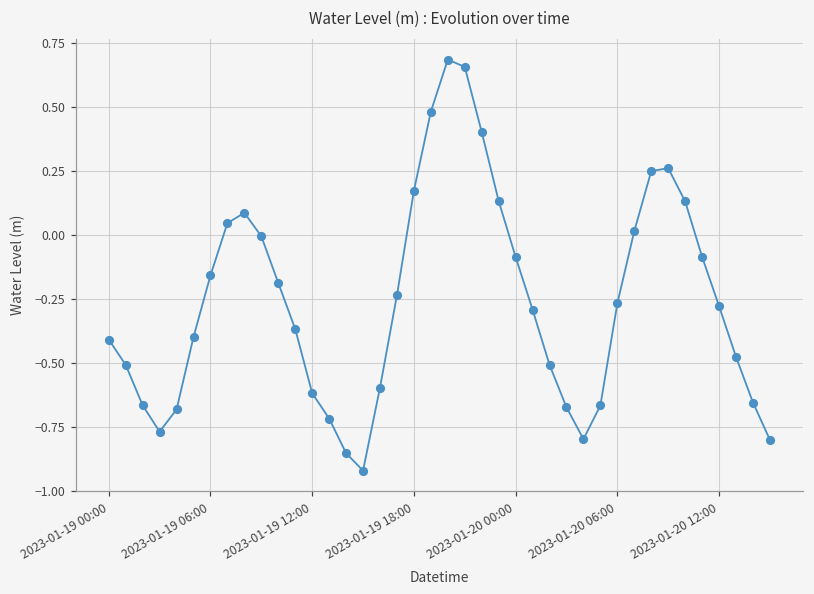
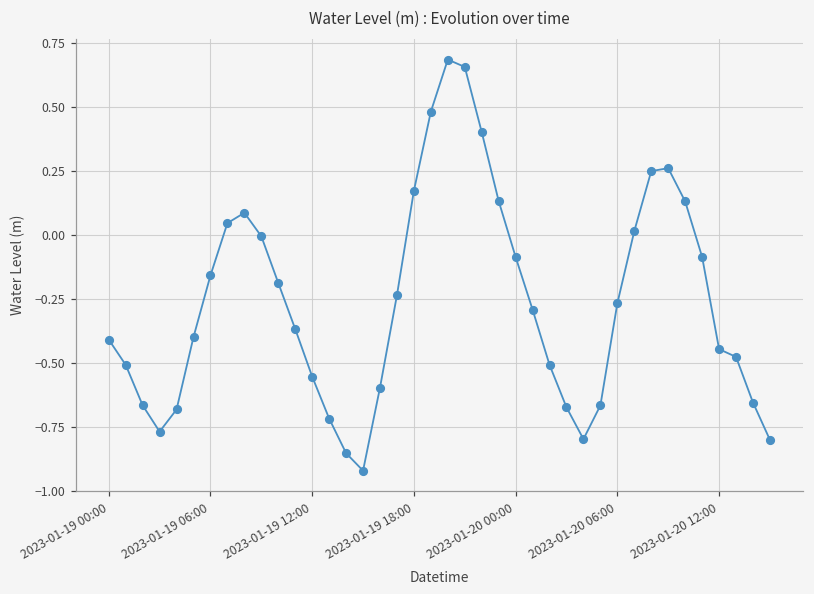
  {
    "2023-01-19 00:00": -0.41,
    "2023-01-19 06:00": -0.16,
-   "2023-01-19 12:00": -0.62,
+   "2023-01-19 12:00": -0.55,
    "2023-01-19 18:00": 0.17,
    "2023-01-20 00:00": -0.09,
    "2023-01-20 06:00": -0.27,
-   "2023-01-20 12:00": -0.28
+   "2023-01-20 12:00": -0.45
  }
